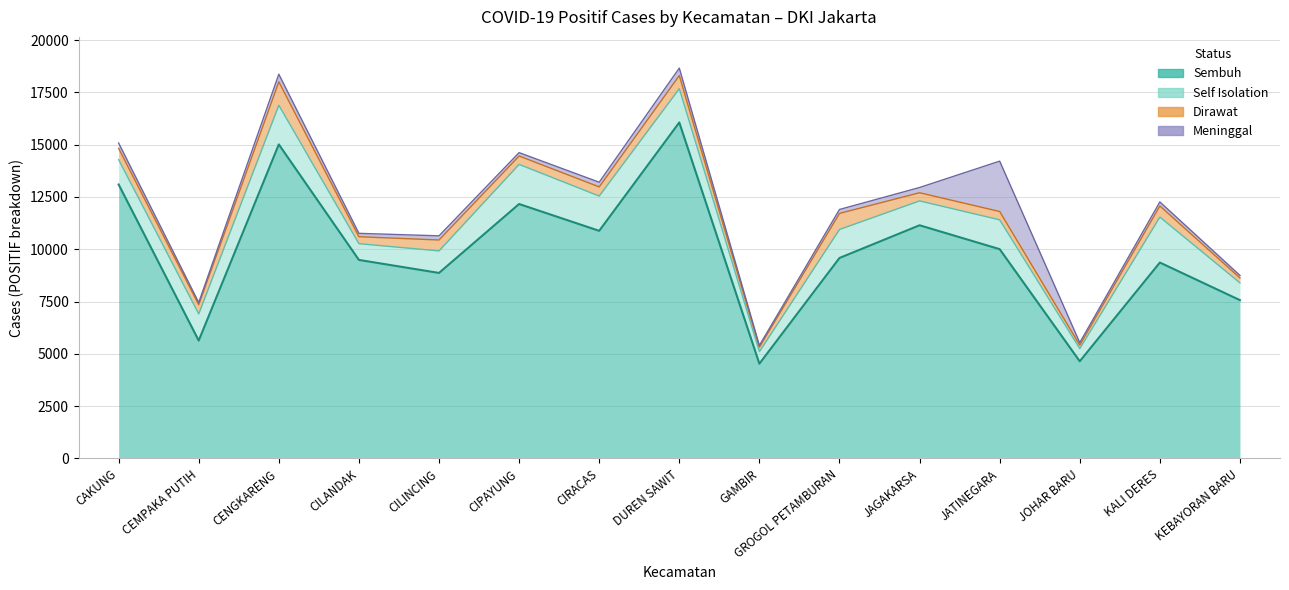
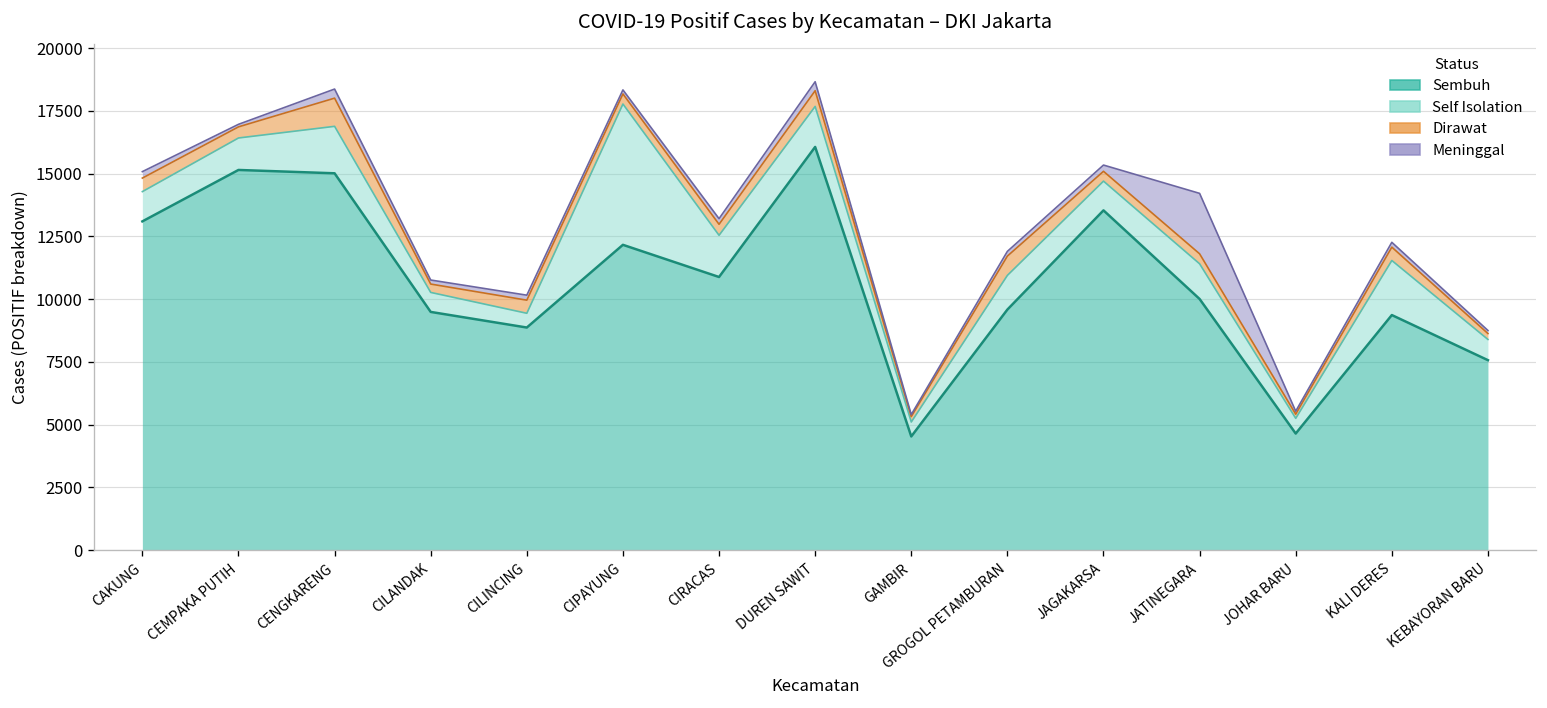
  {
    "Sembuh": {
      "CAKUNG": 13100,
-     "CEMPAKA PUTIH": 5600,
+     "CEMPAKA PUTIH": 15100,
      "CENGKARENG": 15000,
      "CILANDAK": 9500,
      "CILINCING": 8900,
      "CIPAYUNG": 12200,
      "CIRACAS": 10900,
      "DUREN SAWIT": 16100,
      "GAMBIR": 4500,
      "GROGOL PETAMBURAN": 9600,
-     "JAGAKARSA": 11100,
+     "JAGAKARSA": 13500,
      "JATINEGARA": 10000,
      "JOHAR BARU": 4600,
      "KALI DERES": 9400,
      "KEBAYORAN BARU": 7600
    },
    "Self Isolation": {
      "CAKUNG": 1200,
      "CEMPAKA PUTIH": 1300,
      "CENGKARENG": 1900,
      "CILANDAK": 800,
-     "CILINCING": 1100,
-     "CIPAYUNG": 1900,
+     "CILINCING": 600,
+     "CIPAYUNG": 5600,
      "CIRACAS": 1700,
      "DUREN SAWIT": 1600,
      "GAMBIR": 600,
      "GROGOL PETAMBURAN": 1400,
      "JAGAKARSA": 1200,
      "JATINEGARA": 1400,
      "JOHAR BARU": 600,
      "KALI DERES": 2200,
      "KEBAYORAN BARU": 800
    },
    "Dirawat": {
      "CAKUNG": 500,
      "CENGKARENG": 1100,
      "CILANDAK": 300,
      "CILINCING": 500,
      "CIPAYUNG": 400,
      "CIRACAS": 400,
      "DUREN SAWIT": 600,
      "GROGOL PETAMBURAN": 800,
      "JAGAKARSA": 400,
      "JATINEGARA": 400,
      "KALI DERES": 500
    },
    "Meninggal": {
      "CAKUNG": 300,
      "CENGKARENG": 400,
      "CILANDAK": 200,
      "CILINCING": 200,
      "CIPAYUNG": 200,
      "CIRACAS": 200,
      "DUREN SAWIT": 400,
      "GROGOL PETAMBURAN": 200,
      "JAGAKARSA": 200,
      "JATINEGARA": 2400,
      "KALI DERES": 200
    }
  }
